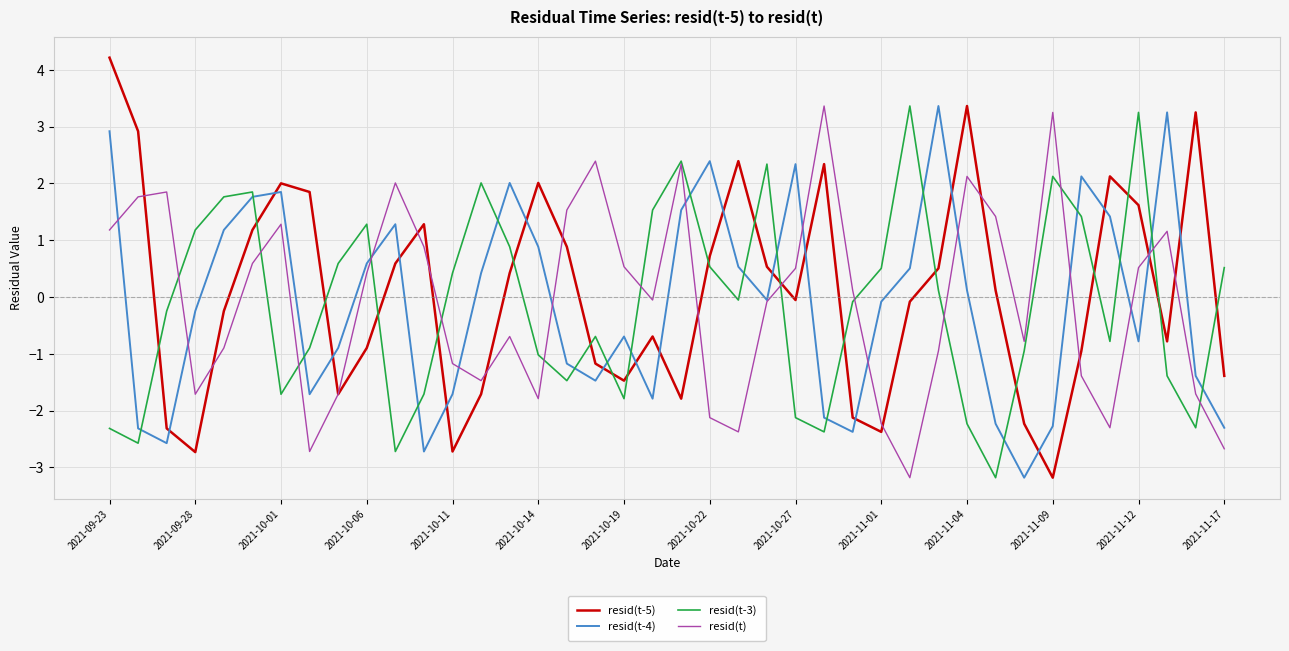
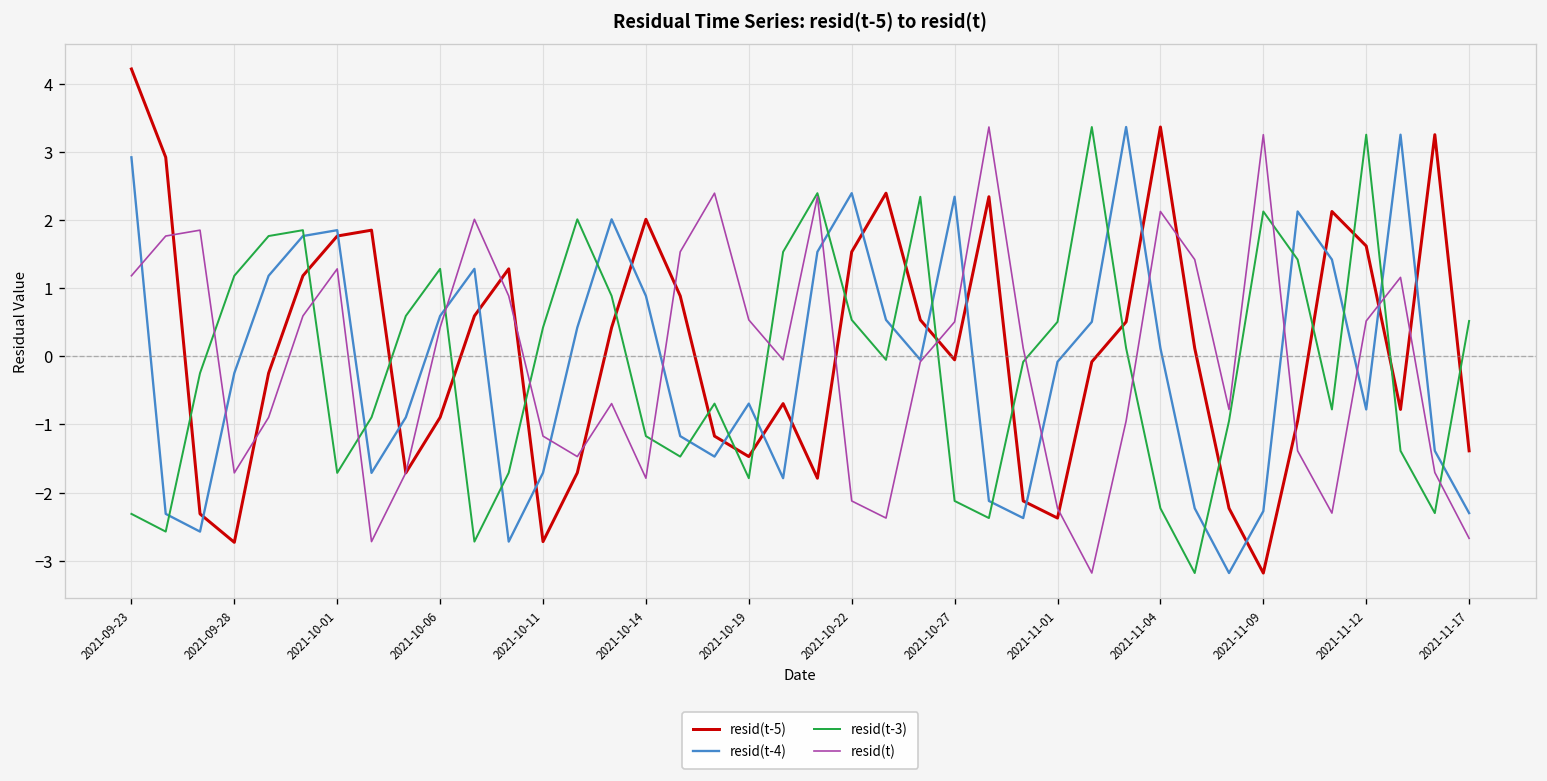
  {
    "resid(t-5)": {
      "2021-09-23": 4.2,
      "2021-09-28": -2.7,
-     "2021-10-01": 2.0,
+     "2021-10-01": 1.8,
      "2021-10-06": -0.9,
      "2021-10-11": -2.7,
      "2021-10-14": 2.0,
      "2021-10-19": -1.5,
-     "2021-10-22": 0.7,
+     "2021-10-22": 1.5,
      "2021-10-27": -0.1,
      "2021-11-01": -2.4,
      "2021-11-04": 3.4,
      "2021-11-09": -3.2,
      "2021-11-12": 1.6,
      "2021-11-17": -1.4
    },
    "resid(t-4)": {
      "2021-09-23": 2.9,
      "2021-09-28": -0.2,
      "2021-10-01": 1.8,
      "2021-10-06": 0.6,
      "2021-10-11": -1.7,
      "2021-10-14": 0.9,
      "2021-10-19": -0.7,
      "2021-10-22": 2.4,
      "2021-10-27": 2.3,
      "2021-11-01": -0.1,
      "2021-11-04": 0.1,
      "2021-11-09": -2.3,
      "2021-11-12": -0.8,
      "2021-11-17": -2.3
    },
    "resid(t-3)": {
      "2021-09-23": -2.3,
      "2021-09-28": 1.2,
      "2021-10-01": -1.7,
      "2021-10-06": 1.3,
      "2021-10-11": 0.4,
-     "2021-10-14": -1.0,
+     "2021-10-14": -1.2,
      "2021-10-19": -1.8,
      "2021-10-22": 0.5,
      "2021-10-27": -2.1,
      "2021-11-01": 0.5,
      "2021-11-04": -2.2,
      "2021-11-09": 2.1,
      "2021-11-12": 3.2,
      "2021-11-17": 0.5
    },
    "resid(t)": {
      "2021-09-23": 1.2,
      "2021-09-28": -1.7,
      "2021-10-01": 1.3,
      "2021-10-06": 0.4,
      "2021-10-11": -1.2,
      "2021-10-14": -1.8,
      "2021-10-19": 0.5,
      "2021-10-22": -2.1,
      "2021-10-27": 0.5,
      "2021-11-01": -2.2,
      "2021-11-04": 2.1,
      "2021-11-09": 3.2,
      "2021-11-12": 0.5,
      "2021-11-17": -2.7
    }
  }
